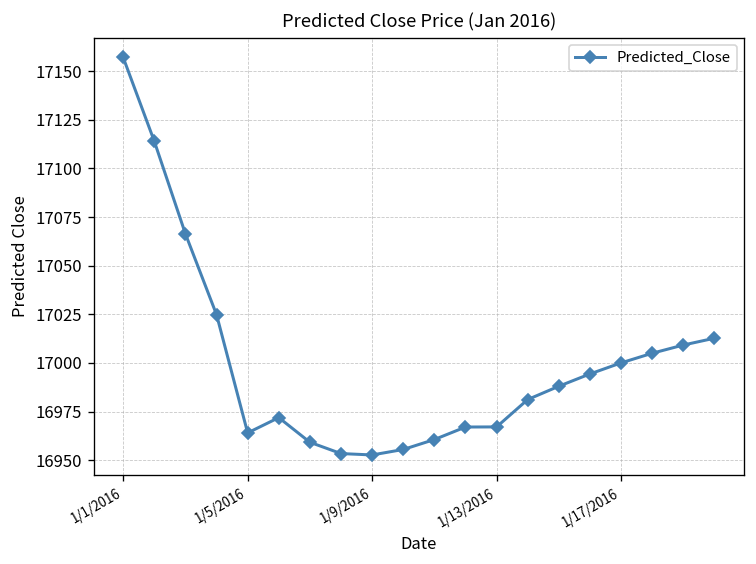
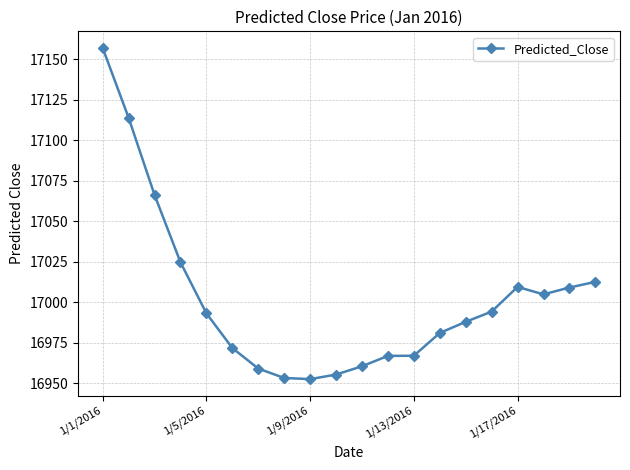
  {
    "1/1/2016": 17157,
-   "1/5/2016": 16964,
+   "1/5/2016": 16993,
    "1/9/2016": 16953,
    "1/13/2016": 16967,
-   "1/17/2016": 17000
+   "1/17/2016": 17010
  }
